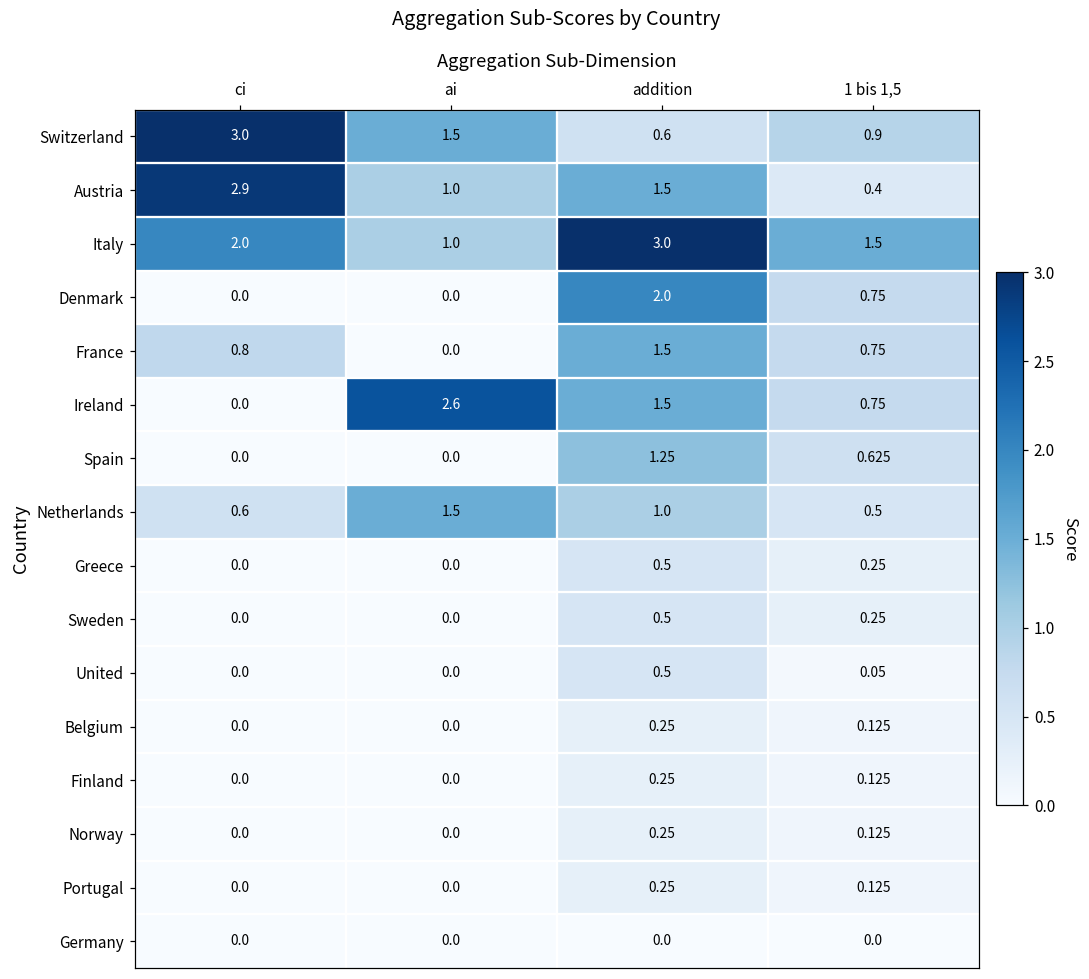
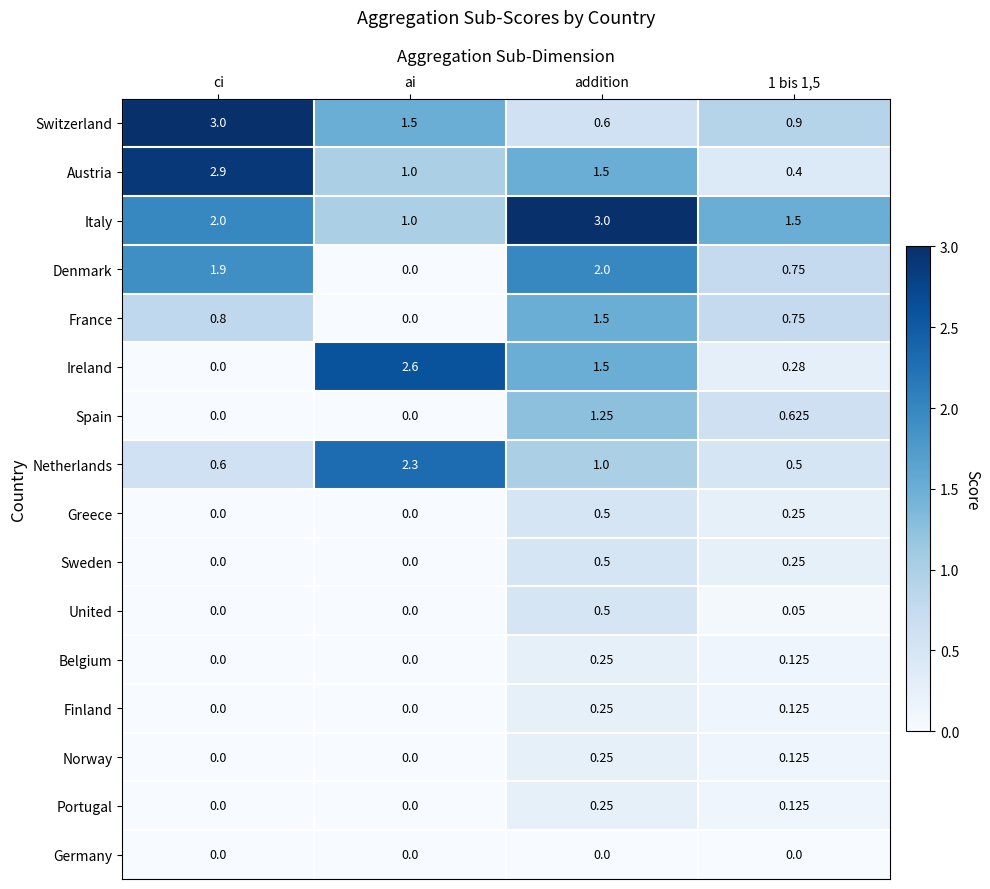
  {
    "Switzerland": {
      "ci": 3.0,
      "ai": 1.5,
      "addition": 0.6,
      "1 bis 1,5": 0.9
    },
    "Austria": {
      "ci": 2.9,
      "ai": 1.0,
      "addition": 1.5,
      "1 bis 1,5": 0.4
    },
    "Italy": {
      "ci": 2.0,
      "ai": 1.0,
      "addition": 3.0,
      "1 bis 1,5": 1.5
    },
    "Denmark": {
-     "ci": 0.0,
+     "ci": 1.9,
      "ai": 0.0,
      "addition": 2.0,
      "1 bis 1,5": 0.75
    },
    "France": {
      "ci": 0.8,
      "ai": 0.0,
      "addition": 1.5,
      "1 bis 1,5": 0.75
    },
    "Ireland": {
      "ci": 0.0,
      "ai": 2.6,
      "addition": 1.5,
-     "1 bis 1,5": 0.75
+     "1 bis 1,5": 0.28
    },
    "Spain": {
      "ci": 0.0,
      "ai": 0.0,
      "addition": 1.25,
      "1 bis 1,5": 0.625
    },
    "Netherlands": {
      "ci": 0.6,
-     "ai": 1.5,
+     "ai": 2.3,
      "addition": 1.0,
      "1 bis 1,5": 0.5
    },
    "Greece": {
      "ci": 0.0,
      "ai": 0.0,
      "addition": 0.5,
      "1 bis 1,5": 0.25
    },
    "Sweden": {
      "ci": 0.0,
      "ai": 0.0,
      "addition": 0.5,
      "1 bis 1,5": 0.25
    },
    "United": {
      "ci": 0.0,
      "ai": 0.0,
      "addition": 0.5,
      "1 bis 1,5": 0.05
    },
    "Belgium": {
      "ci": 0.0,
      "ai": 0.0,
      "addition": 0.25,
      "1 bis 1,5": 0.125
    },
    "Finland": {
      "ci": 0.0,
      "ai": 0.0,
      "addition": 0.25,
      "1 bis 1,5": 0.125
    },
    "Norway": {
      "ci": 0.0,
      "ai": 0.0,
      "addition": 0.25,
      "1 bis 1,5": 0.125
    },
    "Portugal": {
      "ci": 0.0,
      "ai": 0.0,
      "addition": 0.25,
      "1 bis 1,5": 0.125
    },
    "Germany": {
      "ci": 0.0,
      "ai": 0.0,
      "addition": 0.0,
      "1 bis 1,5": 0.0
    }
  }
